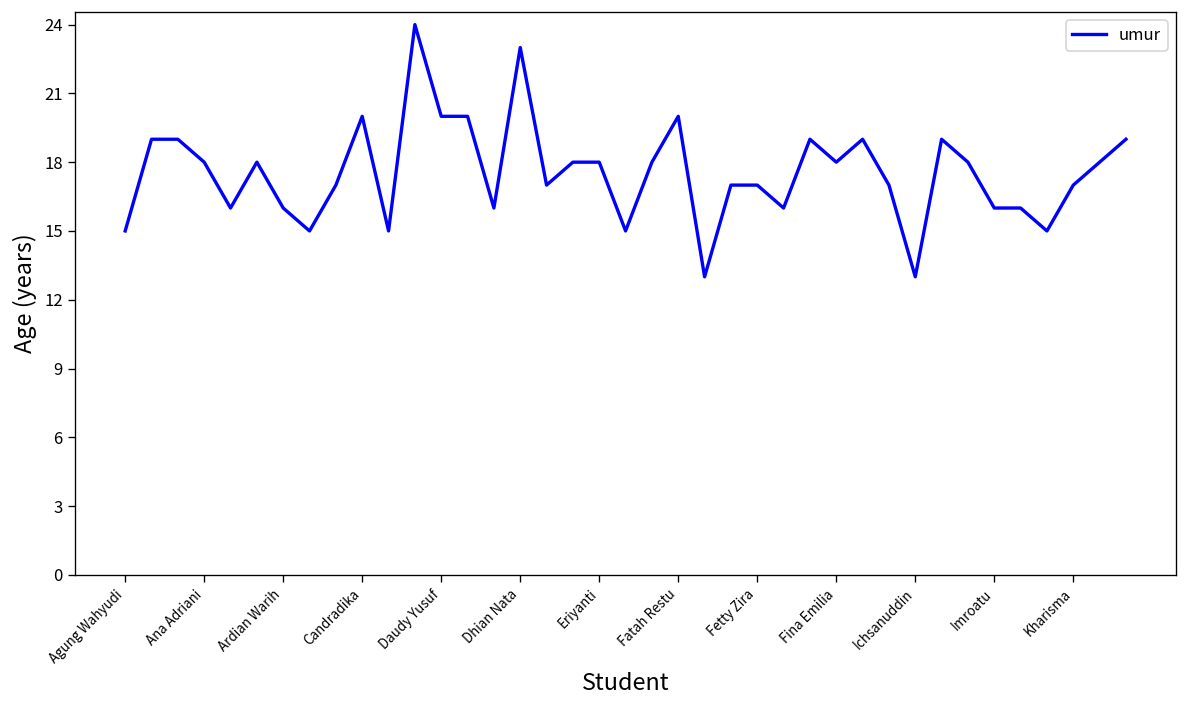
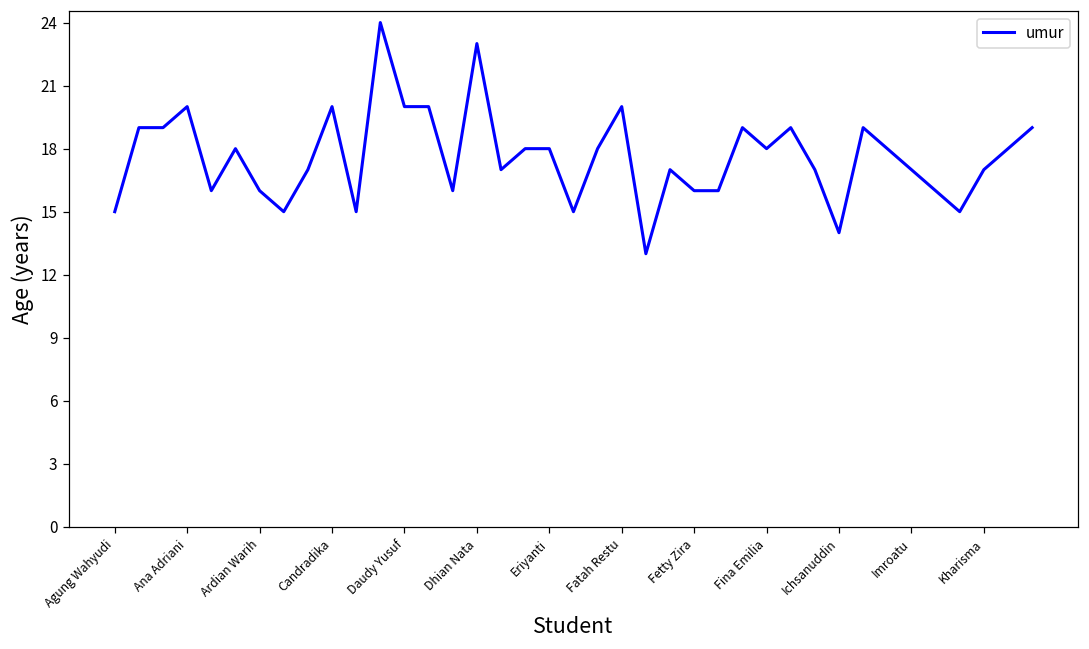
  {
    "Agung Wahyudi": 15,
-   "Ana Adriani": 18,
+   "Ana Adriani": 20,
    "Ardian Warih": 16,
    "Candradika": 20,
    "Daudy Yusuf": 20,
    "Dhian Nata": 23,
    "Eriyanti": 18,
    "Fatah Restu": 20,
-   "Fetty Zira": 17,
+   "Fetty Zira": 16,
    "Fina Emilia": 18,
-   "Ichsanuddin": 13,
-   "Imroatu": 16,
+   "Ichsanuddin": 14,
+   "Imroatu": 17,
    "Kharisma": 17
  }
